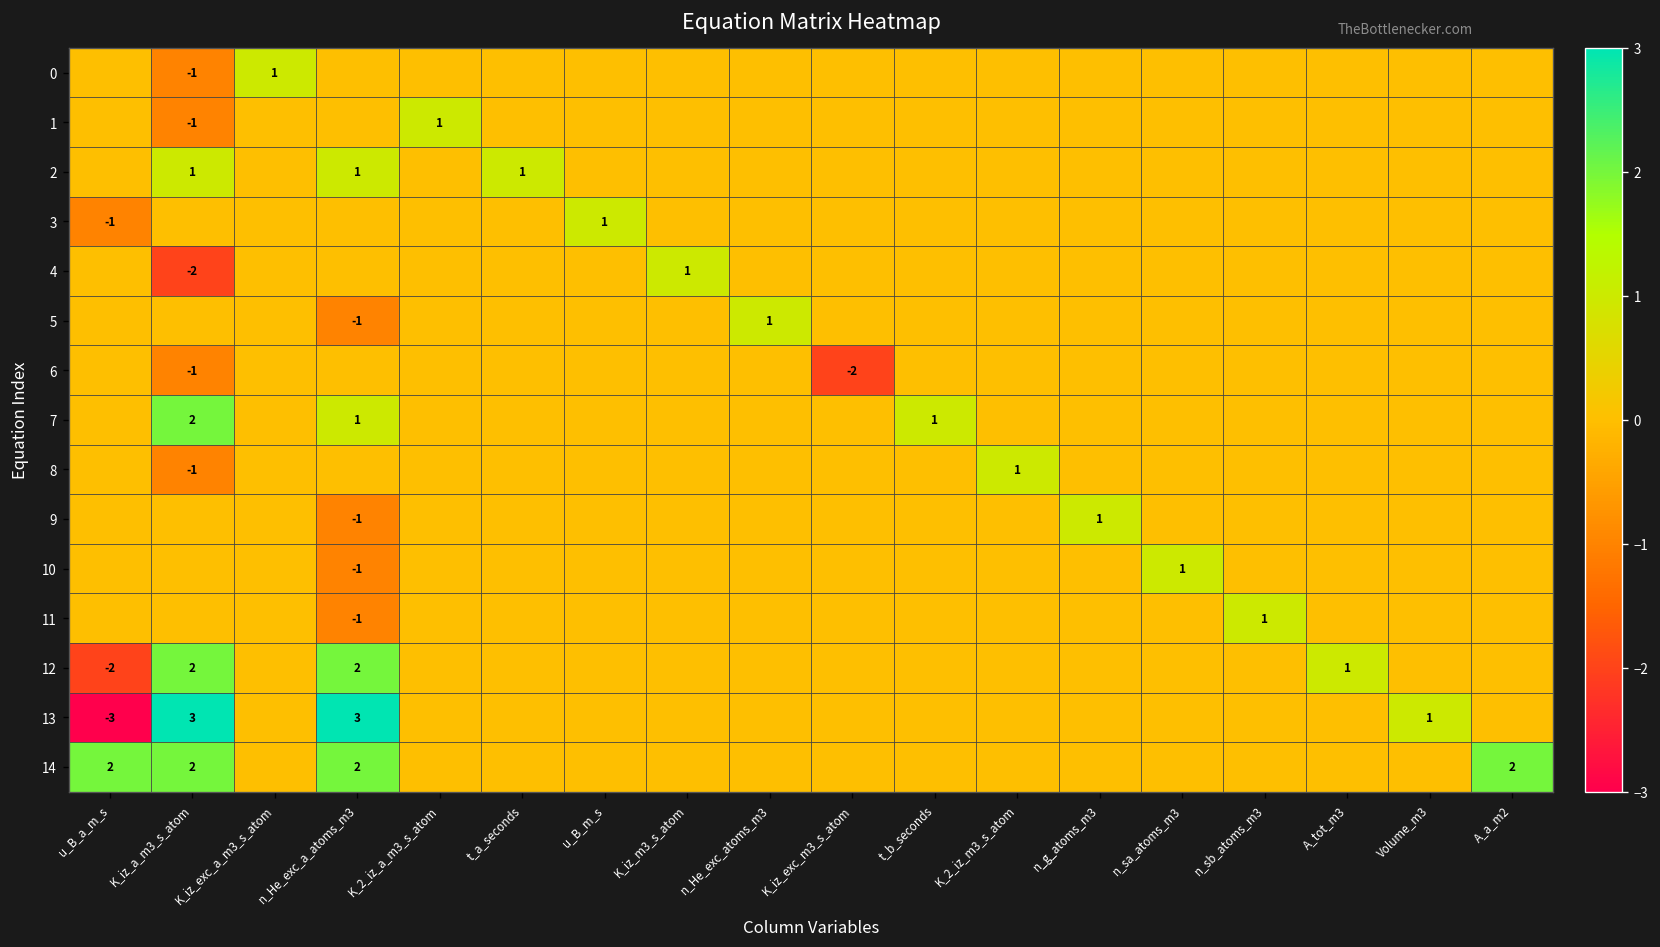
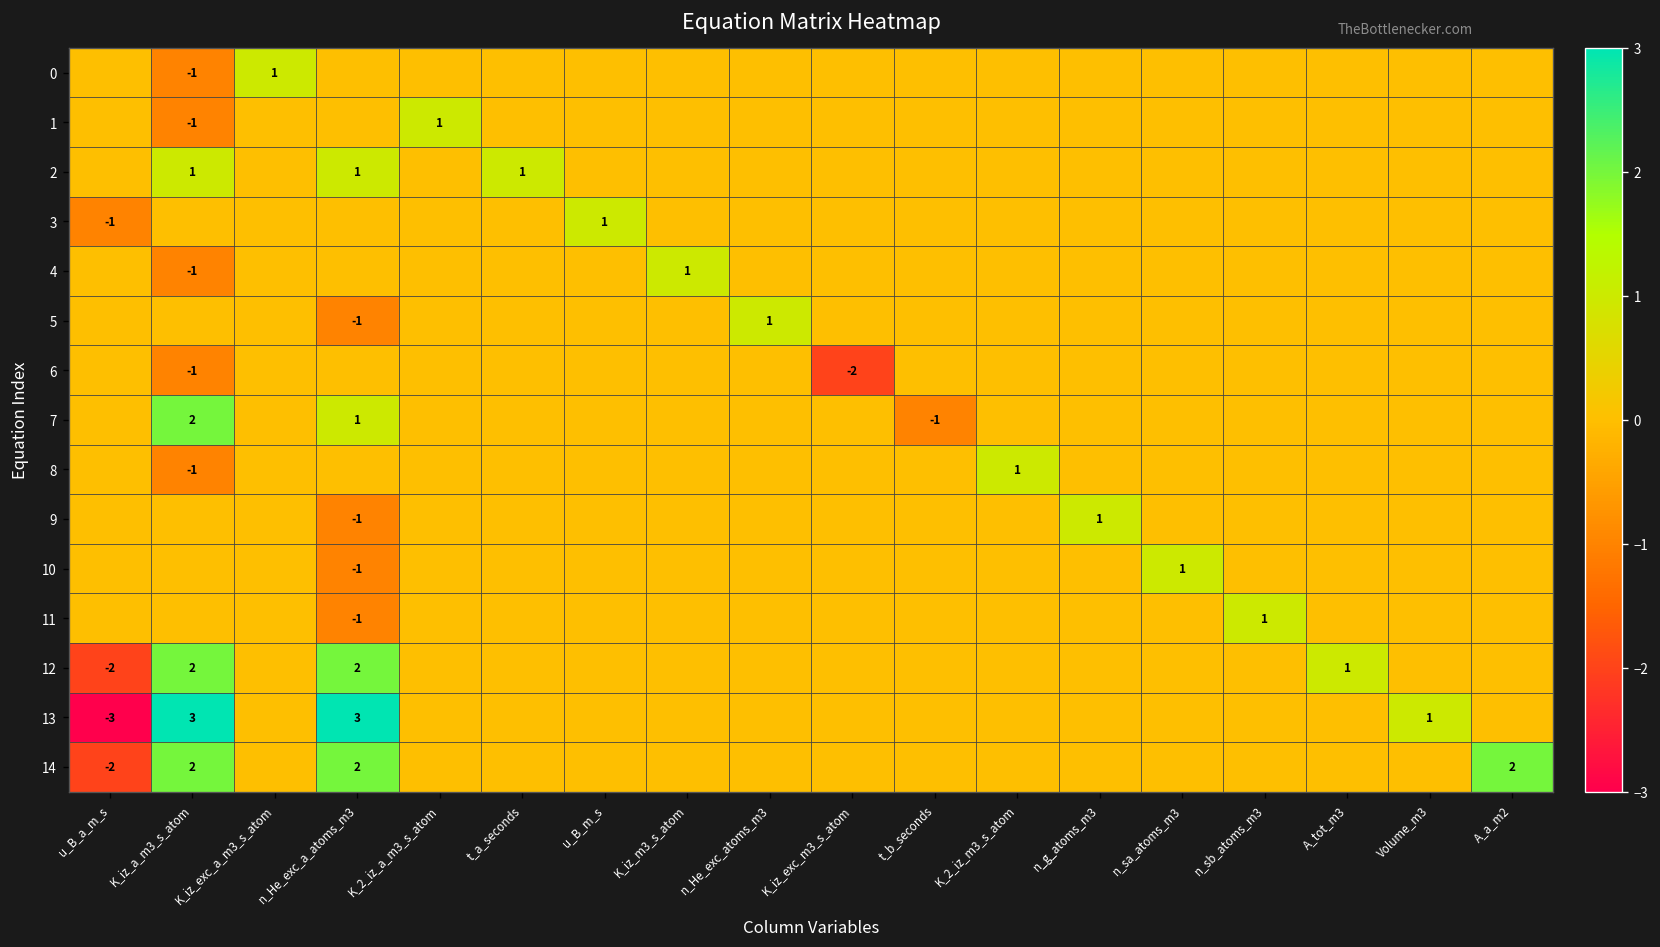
  {
    "0": {
      "K_iz_a_m3_s_atom": -1,
      "K_iz_exc_a_m3_s_atom": 1
    },
    "1": {
      "K_iz_a_m3_s_atom": -1,
      "K_2_iz_a_m3_s_atom": 1
    },
    "2": {
      "K_iz_a_m3_s_atom": 1,
      "n_He_exc_a_atoms_m3": 1,
      "t_a_seconds": 1
    },
    "3": {
      "u_B_a_m_s": -1,
      "u_B_m_s": 1
    },
    "4": {
-     "K_iz_a_m3_s_atom": -2,
+     "K_iz_a_m3_s_atom": -1,
      "K_iz_m3_s_atom": 1
    },
    "5": {
      "n_He_exc_a_atoms_m3": -1,
      "n_He_exc_atoms_m3": 1
    },
    "6": {
      "K_iz_a_m3_s_atom": -1,
      "K_iz_exc_m3_s_atom": -2
    },
    "7": {
      "K_iz_a_m3_s_atom": 2,
      "n_He_exc_a_atoms_m3": 1,
-     "t_b_seconds": 1
+     "t_b_seconds": -1
    },
    "8": {
      "K_iz_a_m3_s_atom": -1,
      "K_2_iz_m3_s_atom": 1
    },
    "9": {
      "n_He_exc_a_atoms_m3": -1,
      "n_g_atoms_m3": 1
    },
    "10": {
      "n_He_exc_a_atoms_m3": -1,
      "n_sa_atoms_m3": 1
    },
    "11": {
      "n_He_exc_a_atoms_m3": -1,
      "n_sb_atoms_m3": 1
    },
    "12": {
      "u_B_a_m_s": -2,
      "K_iz_a_m3_s_atom": 2,
      "n_He_exc_a_atoms_m3": 2,
      "A_tot_m3": 1
    },
    "13": {
      "u_B_a_m_s": -3,
      "K_iz_a_m3_s_atom": 3,
      "n_He_exc_a_atoms_m3": 3,
      "Volume_m3": 1
    },
    "14": {
-     "u_B_a_m_s": 2,
+     "u_B_a_m_s": -2,
      "K_iz_a_m3_s_atom": 2,
      "n_He_exc_a_atoms_m3": 2,
      "A_a_m2": 2
    }
  }
